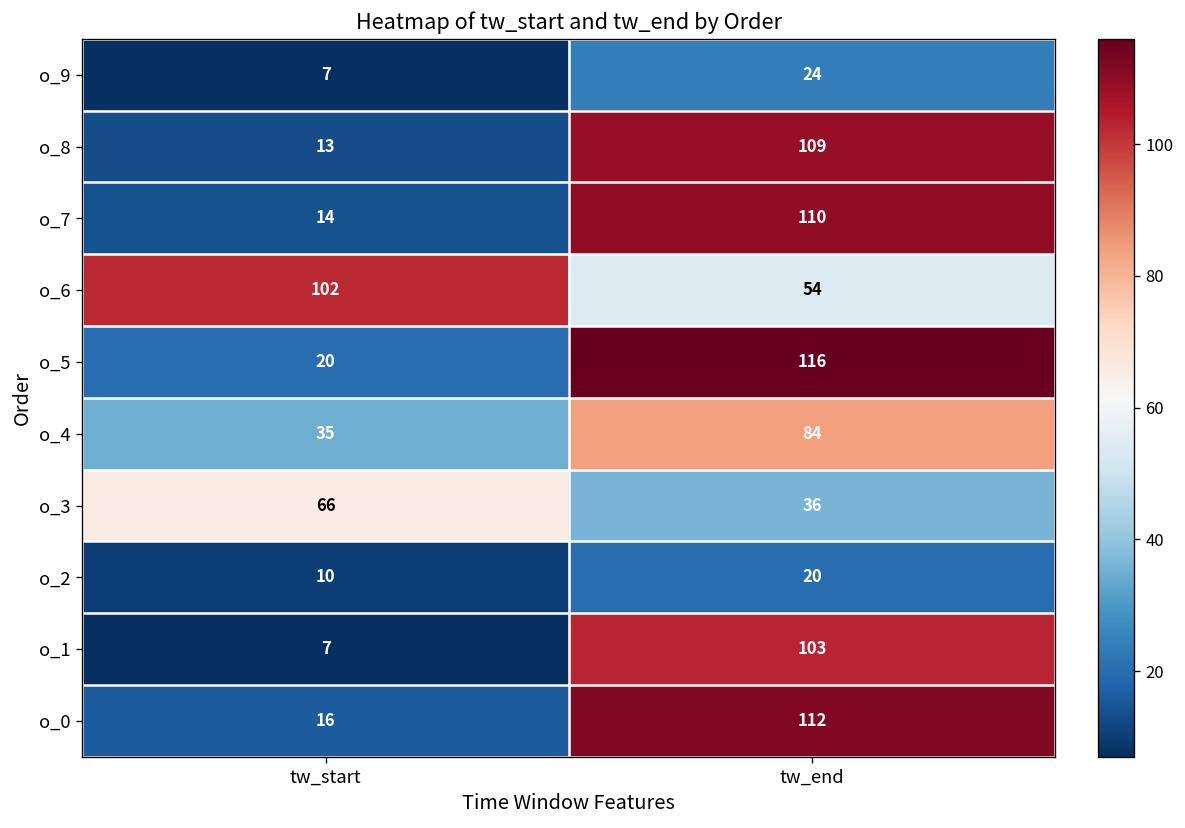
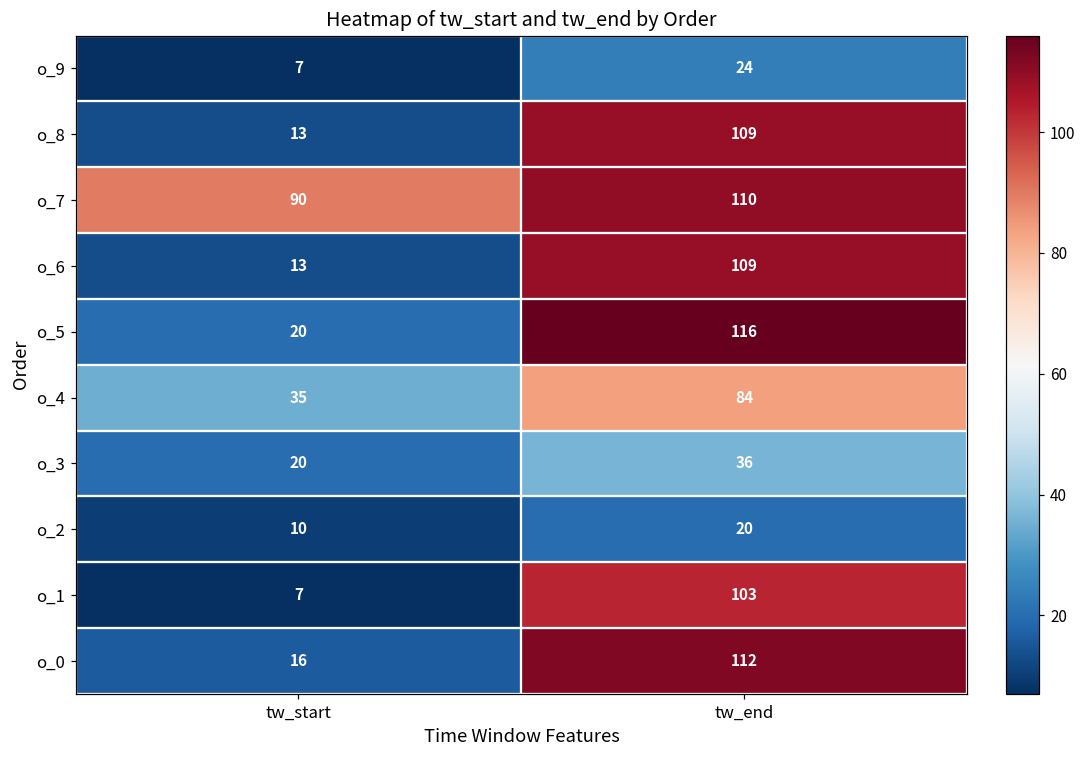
  {
    "o_9": {
      "tw_start": 7,
      "tw_end": 24
    },
    "o_8": {
      "tw_start": 13,
      "tw_end": 109
    },
    "o_7": {
-     "tw_start": 14,
+     "tw_start": 90,
      "tw_end": 110
    },
    "o_6": {
-     "tw_start": 102,
-     "tw_end": 54
+     "tw_start": 13,
+     "tw_end": 109
    },
    "o_5": {
      "tw_start": 20,
      "tw_end": 116
    },
    "o_4": {
      "tw_start": 35,
      "tw_end": 84
    },
    "o_3": {
-     "tw_start": 66,
+     "tw_start": 20,
      "tw_end": 36
    },
    "o_2": {
      "tw_start": 10,
      "tw_end": 20
    },
    "o_1": {
      "tw_start": 7,
      "tw_end": 103
    },
    "o_0": {
      "tw_start": 16,
      "tw_end": 112
    }
  }
